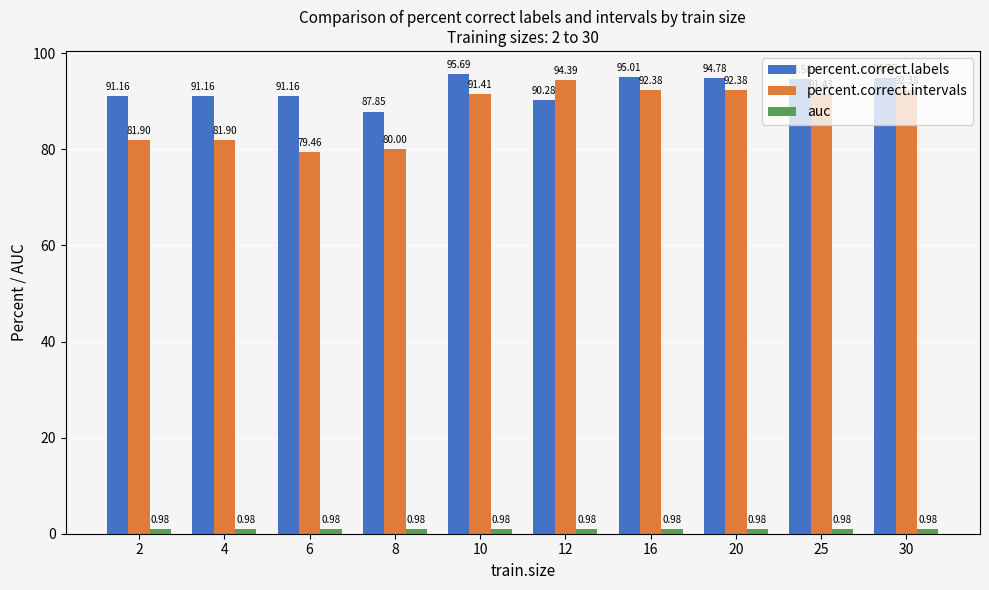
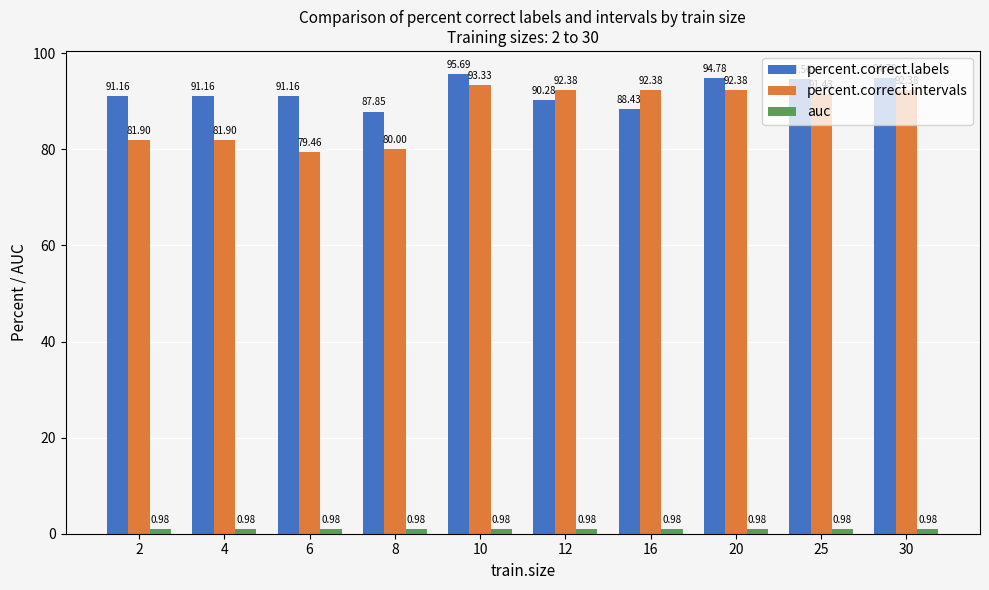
  {
    "percent.correct.labels": {
      "2": 91.16,
      "4": 91.16,
      "6": 91.16,
      "8": 87.85,
      "10": 95.69,
      "12": 90.28,
-     "16": 95.01,
+     "16": 88.43,
      "20": 94.78
    },
    "percent.correct.intervals": {
      "2": 81.90,
      "4": 81.90,
      "6": 79.46,
      "8": 80.00,
-     "10": 91.41,
-     "12": 94.39,
+     "10": 93.33,
+     "12": 92.38,
      "16": 92.38,
      "20": 92.38
    },
    "auc": {
      "2": 0.98,
      "4": 0.98,
      "6": 0.98,
      "8": 0.98,
      "10": 0.98,
      "12": 0.98,
      "16": 0.98,
      "20": 0.98,
      "25": 0.98,
      "30": 0.98
    }
  }
